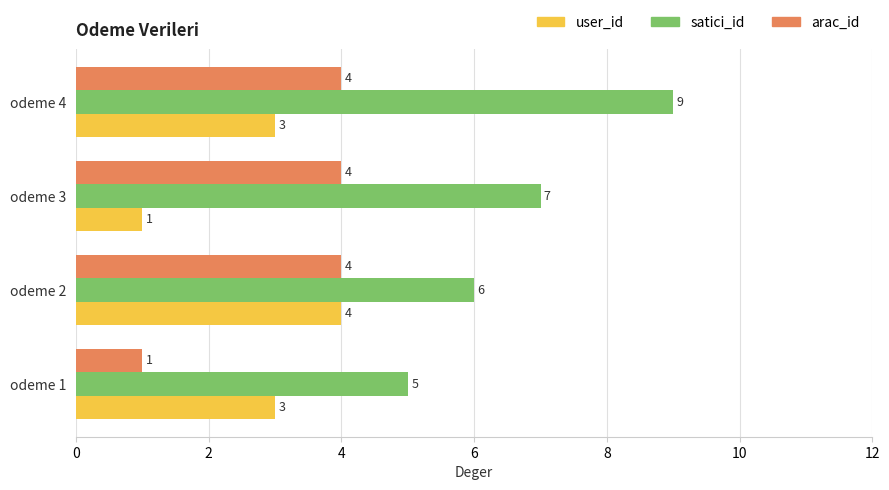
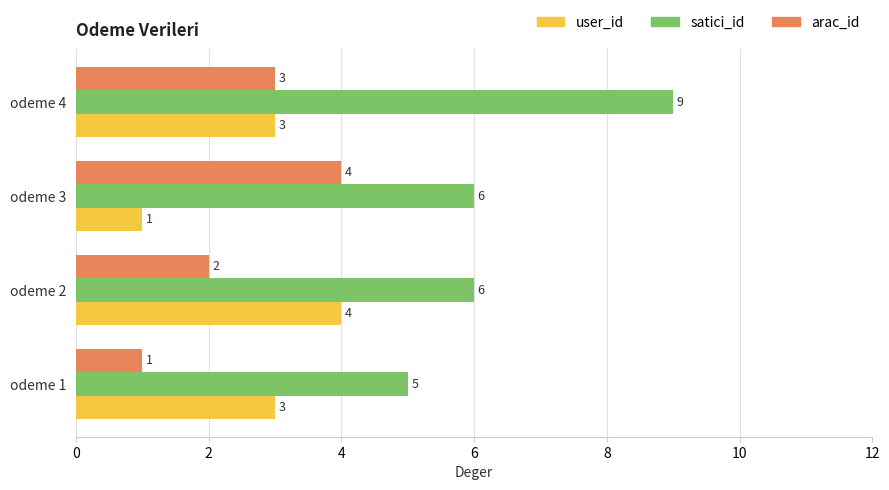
  {
    "user_id": {
      "odeme 4": 3,
      "odeme 3": 1,
      "odeme 2": 4,
      "odeme 1": 3
    },
    "satici_id": {
      "odeme 4": 9,
-     "odeme 3": 7,
+     "odeme 3": 6,
      "odeme 2": 6,
      "odeme 1": 5
    },
    "arac_id": {
-     "odeme 4": 4,
+     "odeme 4": 3,
      "odeme 3": 4,
-     "odeme 2": 4,
+     "odeme 2": 2,
      "odeme 1": 1
    }
  }
